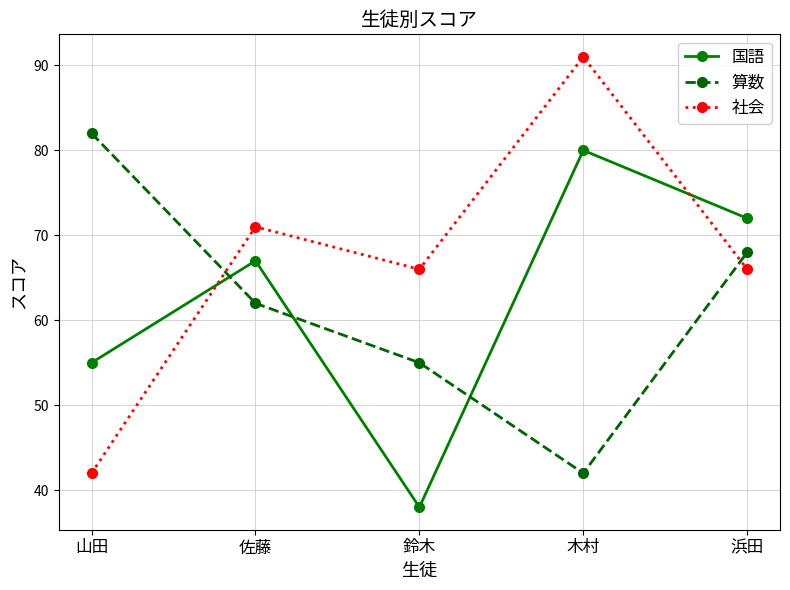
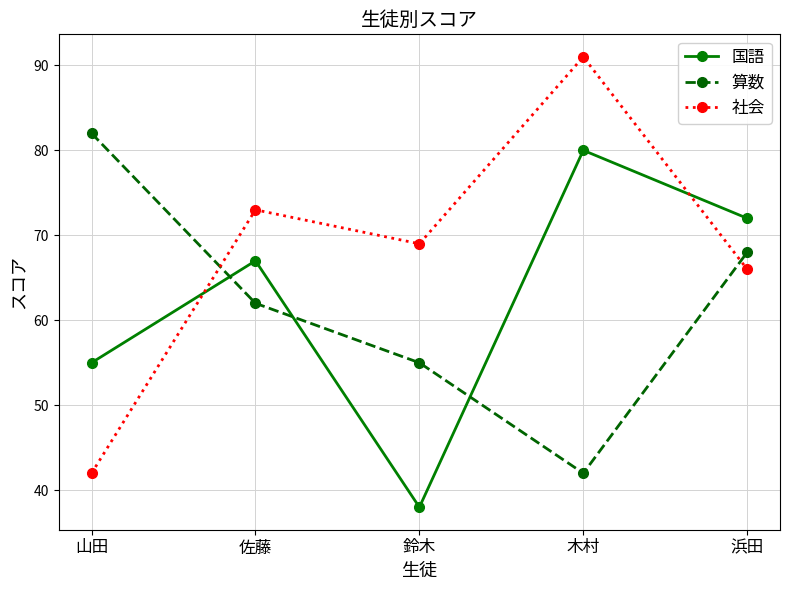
  {
    "社会": {
      "山田": 42,
-     "佐藤": 71,
-     "鈴木": 66,
+     "佐藤": 73,
+     "鈴木": 69,
      "木村": 91,
      "浜田": 66
    }
  }
